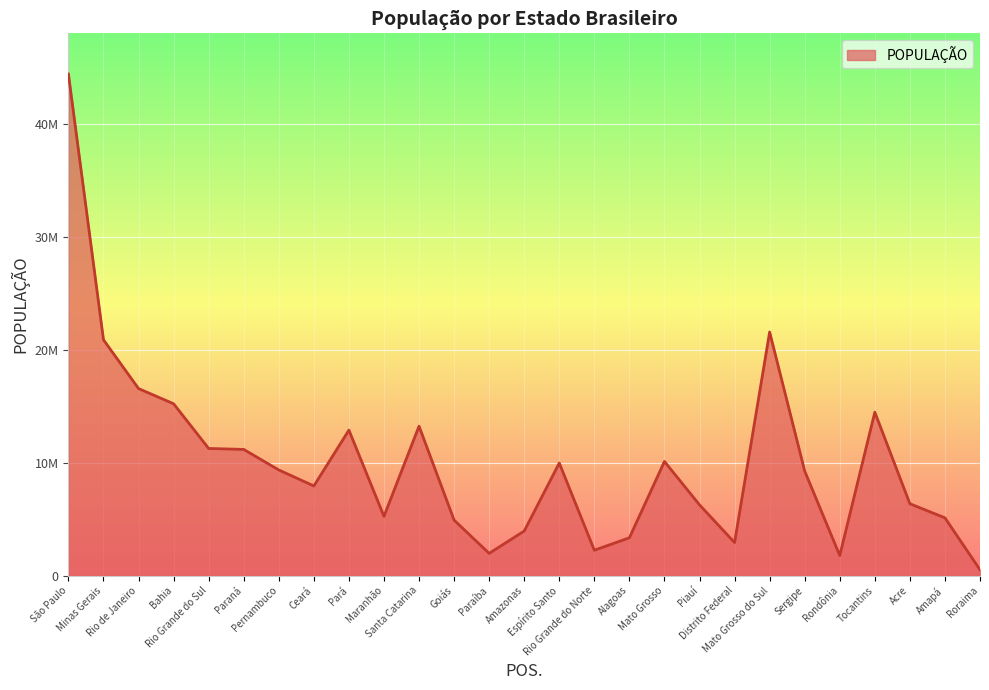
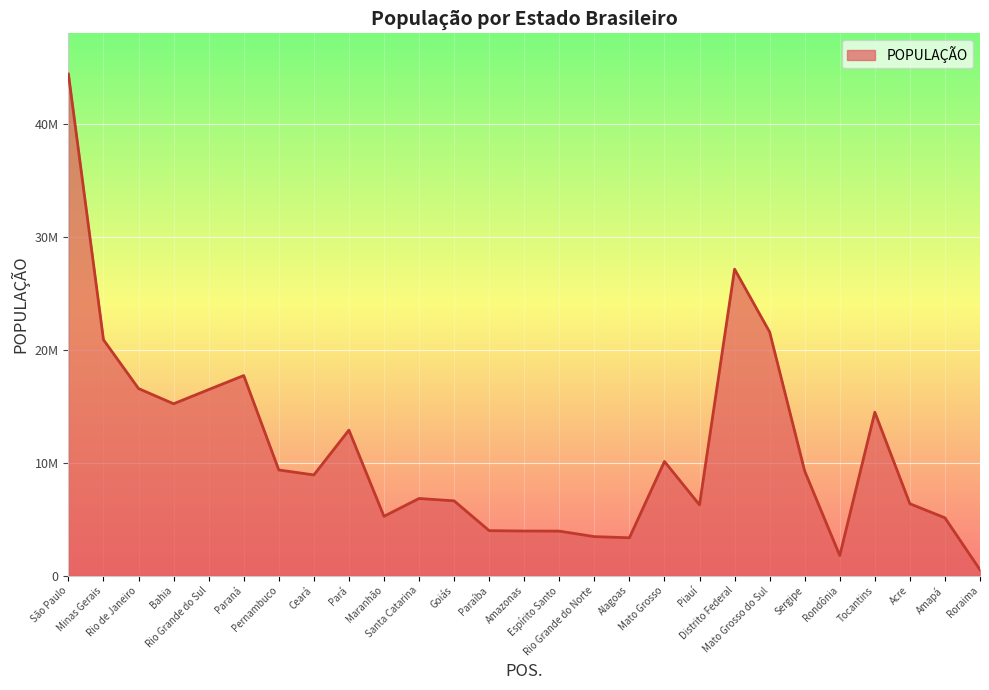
  {
    "São Paulo": 44400000,
    "Minas Gerais": 20900000,
    "Rio de Janeiro": 16600000,
    "Bahia": 15200000,
-   "Rio Grande do Sul": 11200000,
-   "Paraná": 11200000,
+   "Rio Grande do Sul": 16500000,
+   "Paraná": 17700000,
    "Pernambuco": 9300000,
-   "Ceará": 7900000,
+   "Ceará": 8900000,
    "Pará": 12900000,
    "Maranhão": 5200000,
-   "Santa Catarina": 13200000,
-   "Goiás": 4900000,
-   "Paraíba": 2000000,
+   "Santa Catarina": 6800000,
+   "Goiás": 6600000,
+   "Paraíba": 4000000,
    "Amazonas": 3900000,
-   "Espírito Santo": 10000000,
-   "Rio Grande do Norte": 2200000,
+   "Espírito Santo": 3900000,
+   "Rio Grande do Norte": 3400000,
    "Alagoas": 3300000,
    "Mato Grosso": 10100000,
    "Piauí": 6300000,
-   "Distrito Federal": 2900000,
+   "Distrito Federal": 27100000,
    "Mato Grosso do Sul": 21600000,
    "Sergipe": 9200000,
    "Rondônia": 1800000,
    "Tocantins": 14500000,
    "Acre": 6400000,
    "Amapá": 5100000,
    "Roraima": 500000
  }
